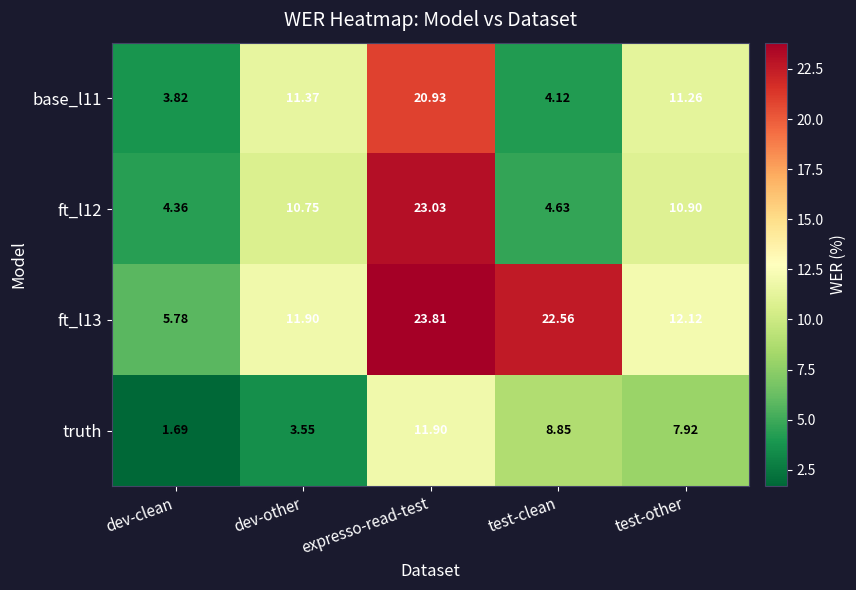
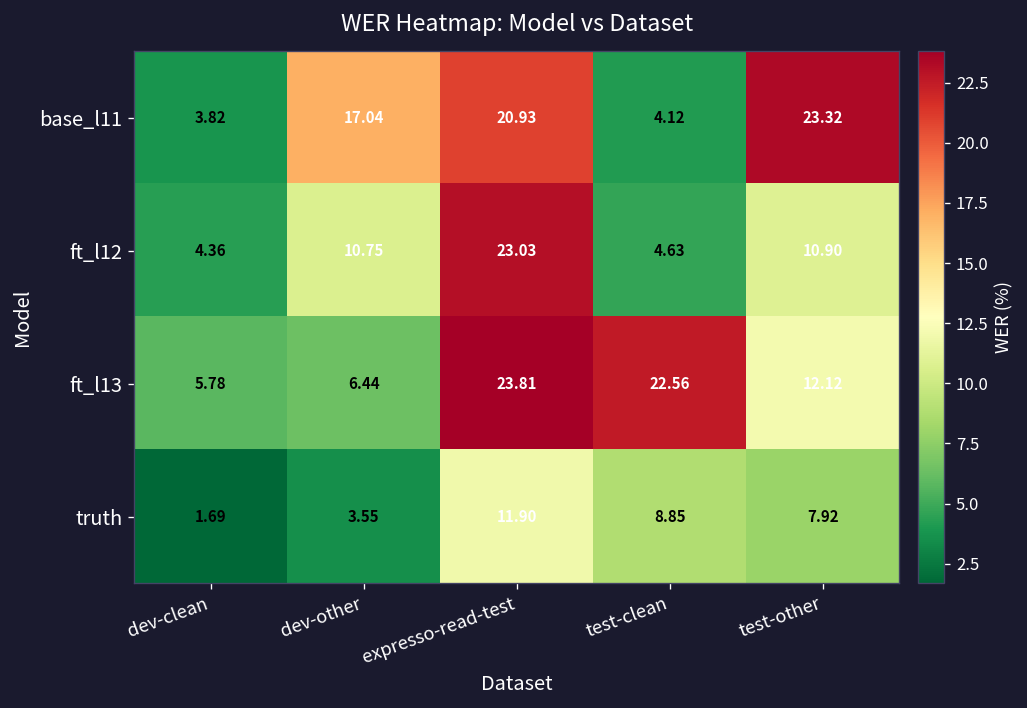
  {
    "base_l11": {
      "dev-clean": 3.82,
-     "dev-other": 11.37,
+     "dev-other": 17.04,
      "expresso-read-test": 20.93,
      "test-clean": 4.12,
-     "test-other": 11.26
+     "test-other": 23.32
    },
    "ft_l12": {
      "dev-clean": 4.36,
      "dev-other": 10.75,
      "expresso-read-test": 23.03,
      "test-clean": 4.63,
      "test-other": 10.90
    },
    "ft_l13": {
      "dev-clean": 5.78,
-     "dev-other": 11.90,
+     "dev-other": 6.44,
      "expresso-read-test": 23.81,
      "test-clean": 22.56,
      "test-other": 12.12
    },
    "truth": {
      "dev-clean": 1.69,
      "dev-other": 3.55,
      "expresso-read-test": 11.90,
      "test-clean": 8.85,
      "test-other": 7.92
    }
  }
